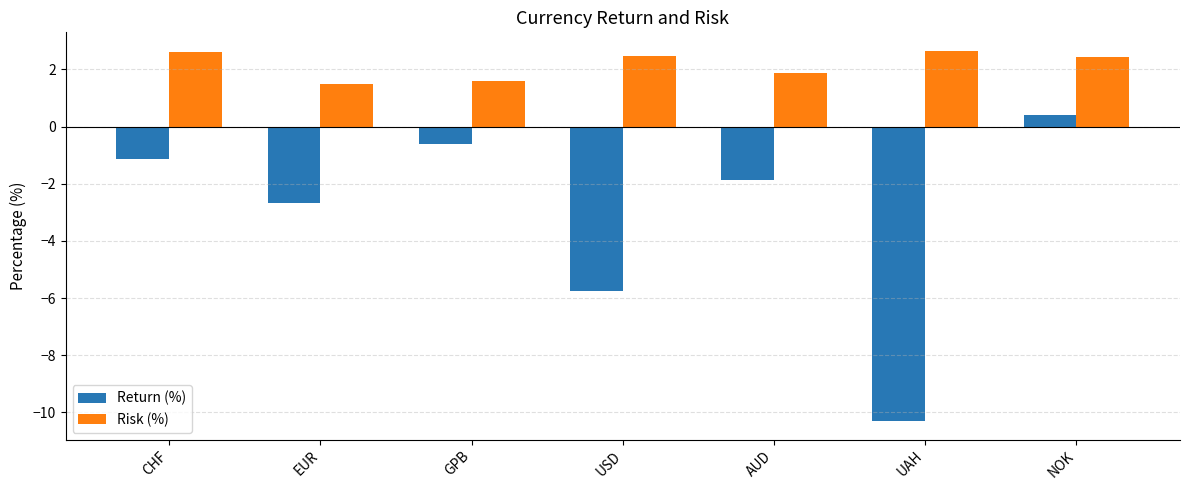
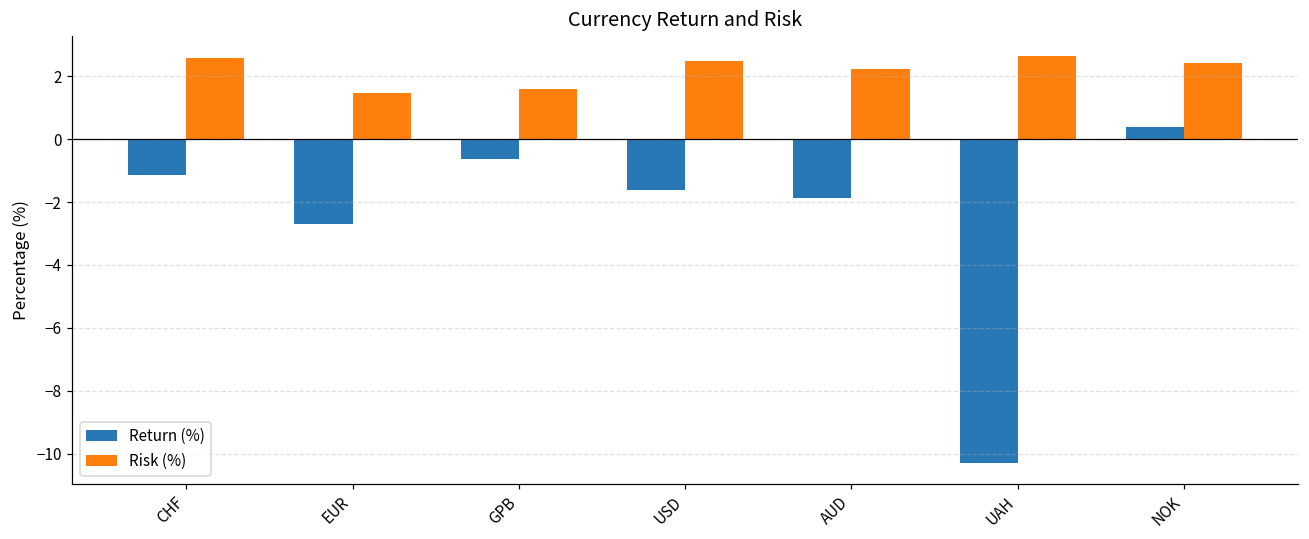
  {
    "Return (%)": {
      "CHF": -1.1,
      "EUR": -2.7,
      "GPB": -0.6,
-     "USD": -5.7,
+     "USD": -1.6,
      "AUD": -1.9,
      "UAH": -10.3,
      "NOK": 0.4
    },
    "Risk (%)": {
      "CHF": 2.6,
      "EUR": 1.5,
      "GPB": 1.6,
      "USD": 2.5,
-     "AUD": 1.9,
+     "AUD": 2.2,
      "UAH": 2.7,
      "NOK": 2.4
    }
  }
